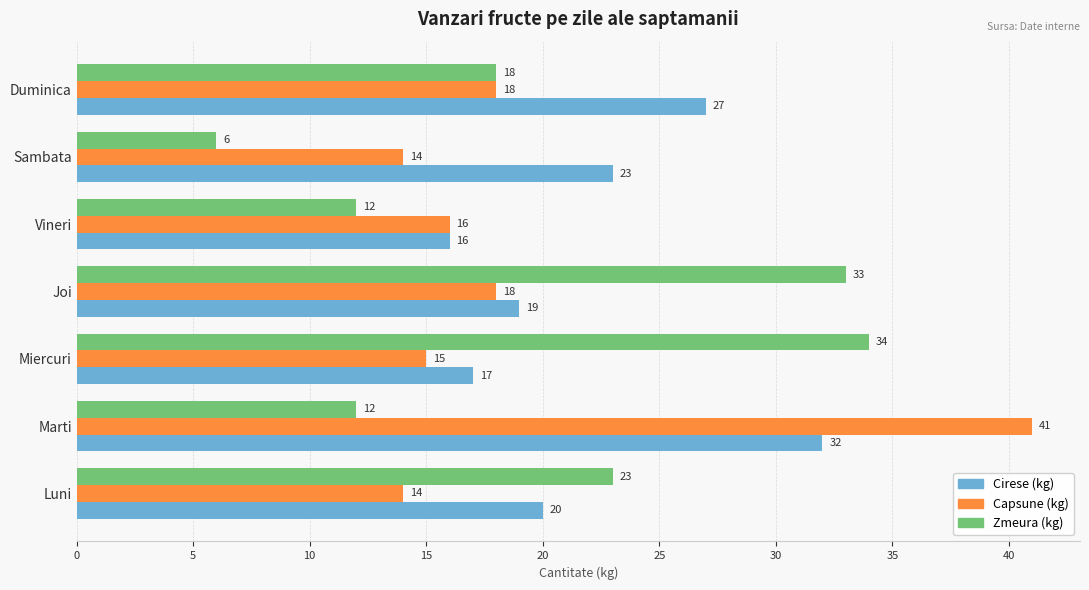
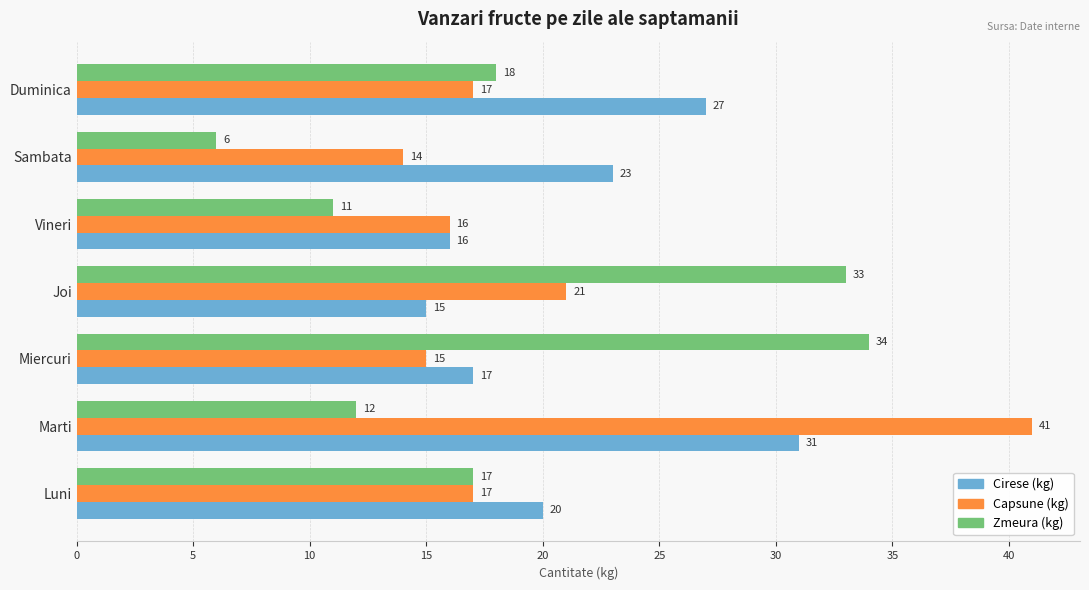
  {
    "Cirese (kg)": {
      "Duminica": 27,
      "Sambata": 23,
      "Vineri": 16,
-     "Joi": 19,
+     "Joi": 15,
      "Miercuri": 17,
-     "Marti": 32,
+     "Marti": 31,
      "Luni": 20
    },
    "Capsune (kg)": {
-     "Duminica": 18,
+     "Duminica": 17,
      "Sambata": 14,
      "Vineri": 16,
-     "Joi": 18,
+     "Joi": 21,
      "Miercuri": 15,
      "Marti": 41,
-     "Luni": 14
+     "Luni": 17
    },
    "Zmeura (kg)": {
      "Duminica": 18,
      "Sambata": 6,
-     "Vineri": 12,
+     "Vineri": 11,
      "Joi": 33,
      "Miercuri": 34,
      "Marti": 12,
-     "Luni": 23
+     "Luni": 17
    }
  }
